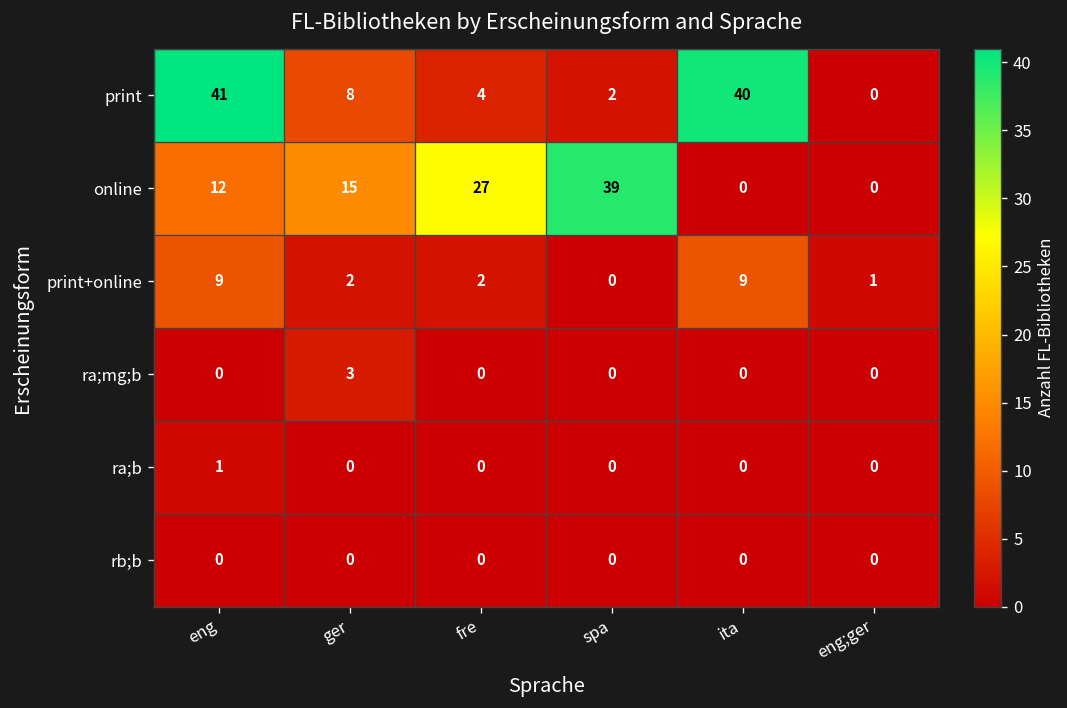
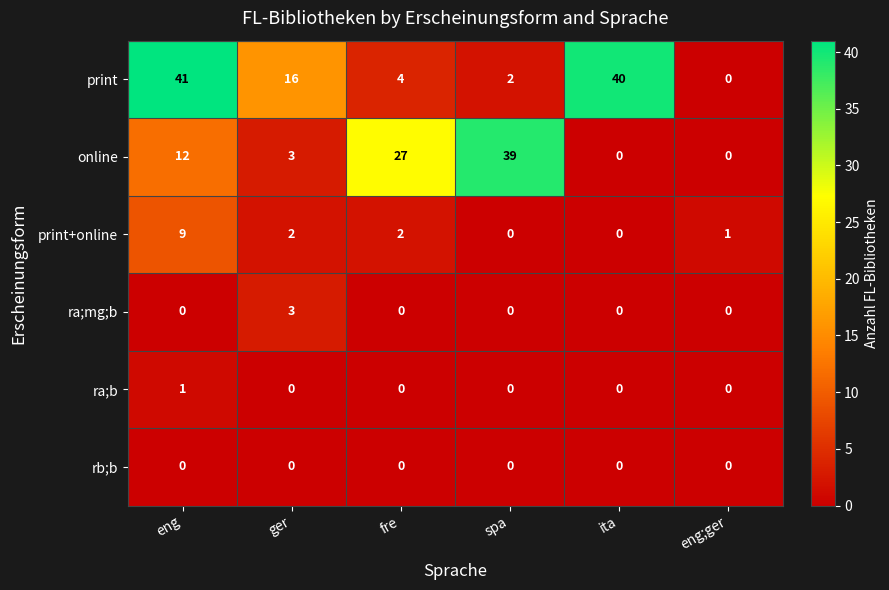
  {
    "print": {
      "eng": 41,
-     "ger": 8,
+     "ger": 16,
      "fre": 4,
      "spa": 2,
      "ita": 40,
      "eng;ger": 0
    },
    "online": {
      "eng": 12,
-     "ger": 15,
+     "ger": 3,
      "fre": 27,
      "spa": 39,
      "ita": 0,
      "eng;ger": 0
    },
    "print+online": {
      "eng": 9,
      "ger": 2,
      "fre": 2,
      "spa": 0,
-     "ita": 9,
+     "ita": 0,
      "eng;ger": 1
    },
    "ra;mg;b": {
      "eng": 0,
      "ger": 3,
      "fre": 0,
      "spa": 0,
      "ita": 0,
      "eng;ger": 0
    },
    "ra;b": {
      "eng": 1,
      "ger": 0,
      "fre": 0,
      "spa": 0,
      "ita": 0,
      "eng;ger": 0
    },
    "rb;b": {
      "eng": 0,
      "ger": 0,
      "fre": 0,
      "spa": 0,
      "ita": 0,
      "eng;ger": 0
    }
  }
